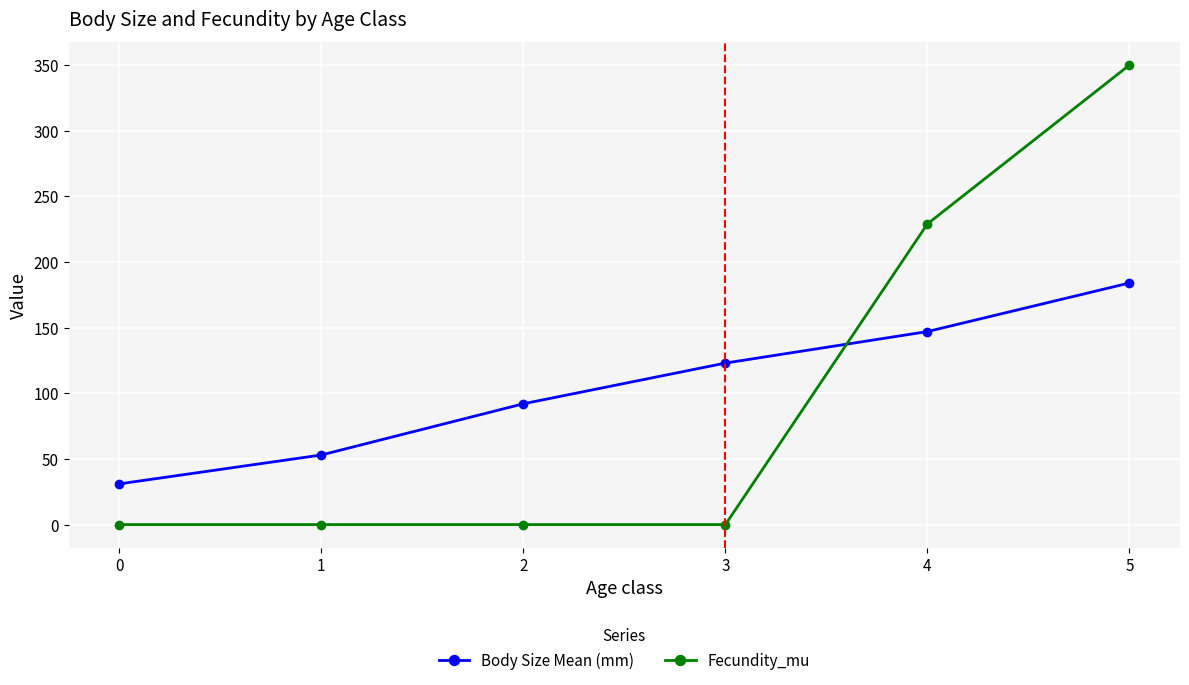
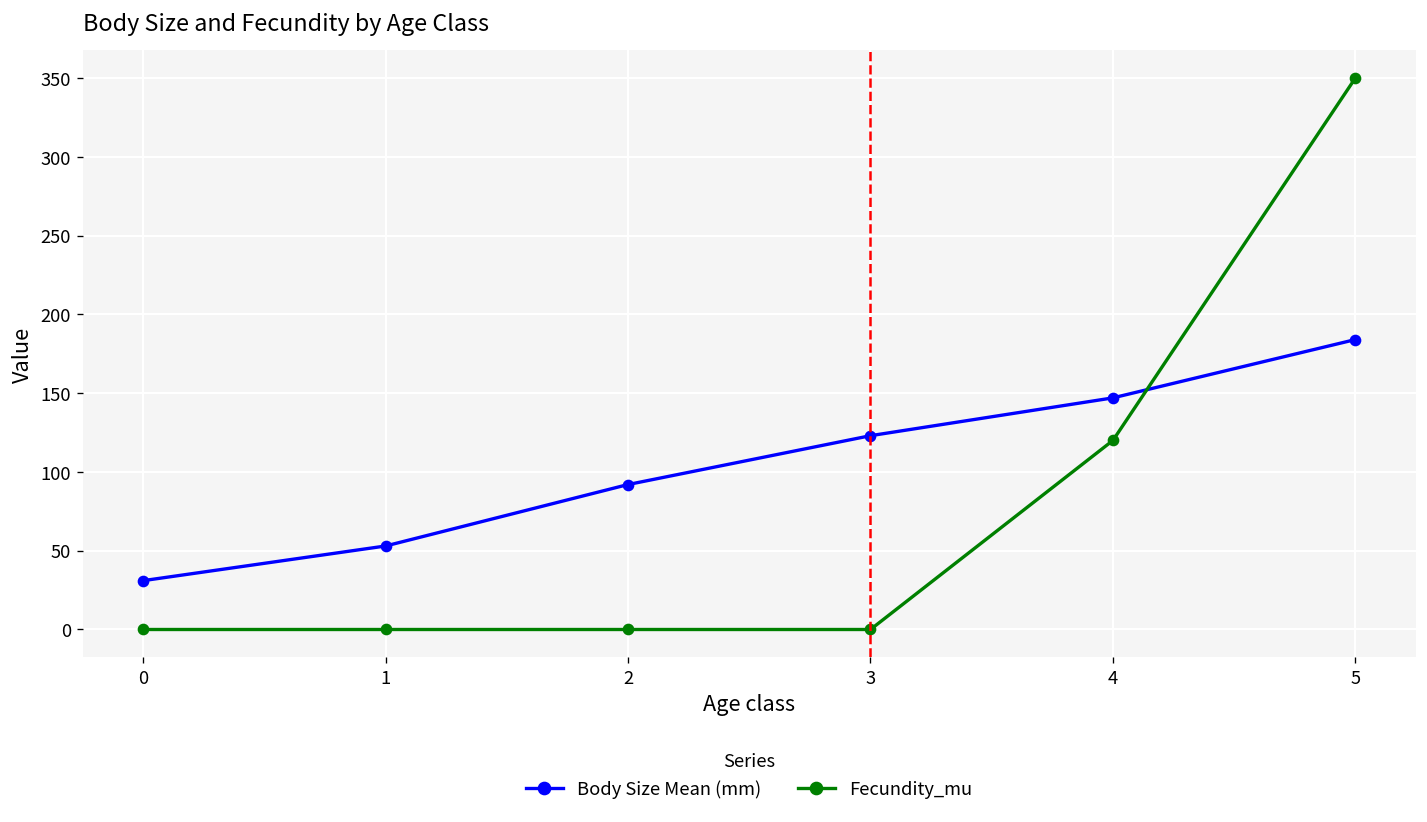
  {
    "Body Size Mean (mm)": {
      "0": 31,
      "1": 53,
      "2": 92,
      "3": 123,
      "4": 147,
      "5": 184
    },
    "Fecundity_mu": {
      "0": 0,
      "1": 0,
      "2": 0,
      "3": 0,
-     "4": 229,
+     "4": 120,
      "5": 350
    }
  }
